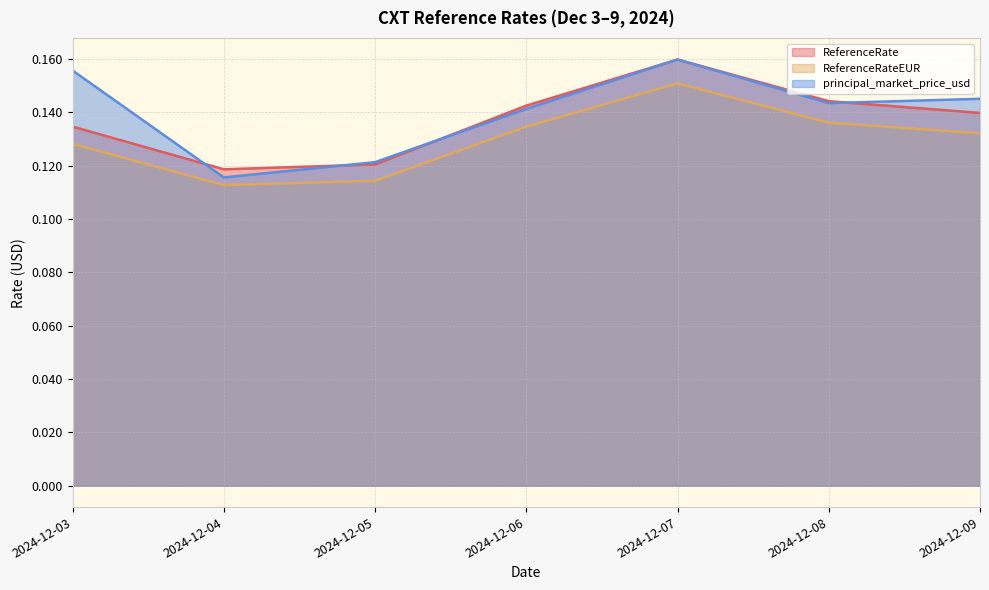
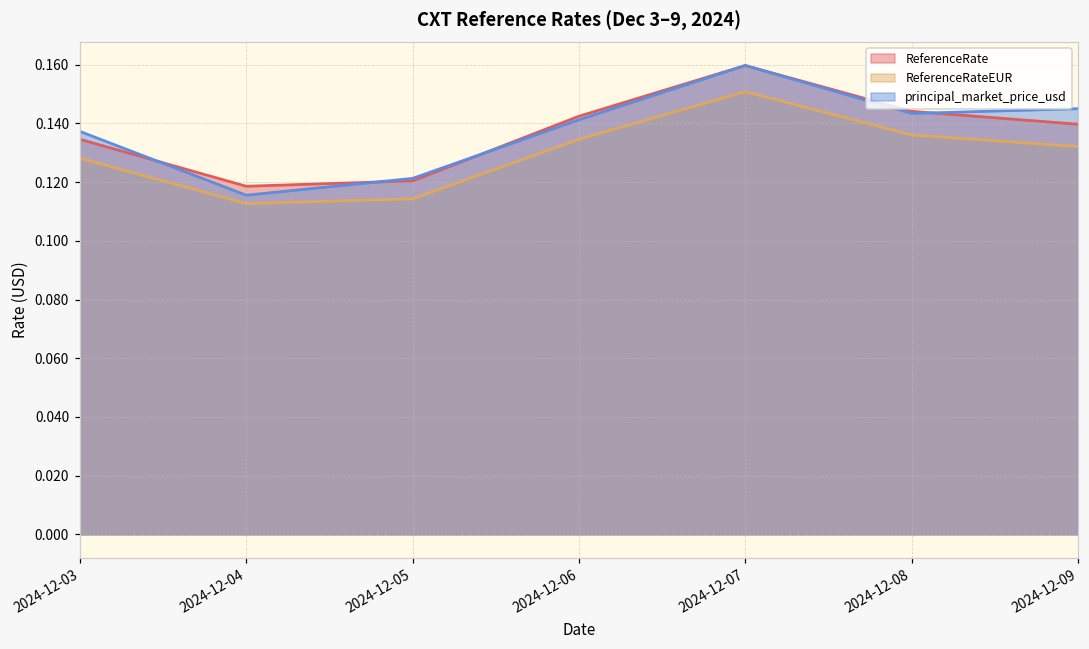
  {
    "principal_market_price_usd": {
-     "2024-12-03": 0.156,
+     "2024-12-03": 0.137,
      "2024-12-04": 0.116,
      "2024-12-06": 0.141,
      "2024-12-09": 0.145
    }
  }
